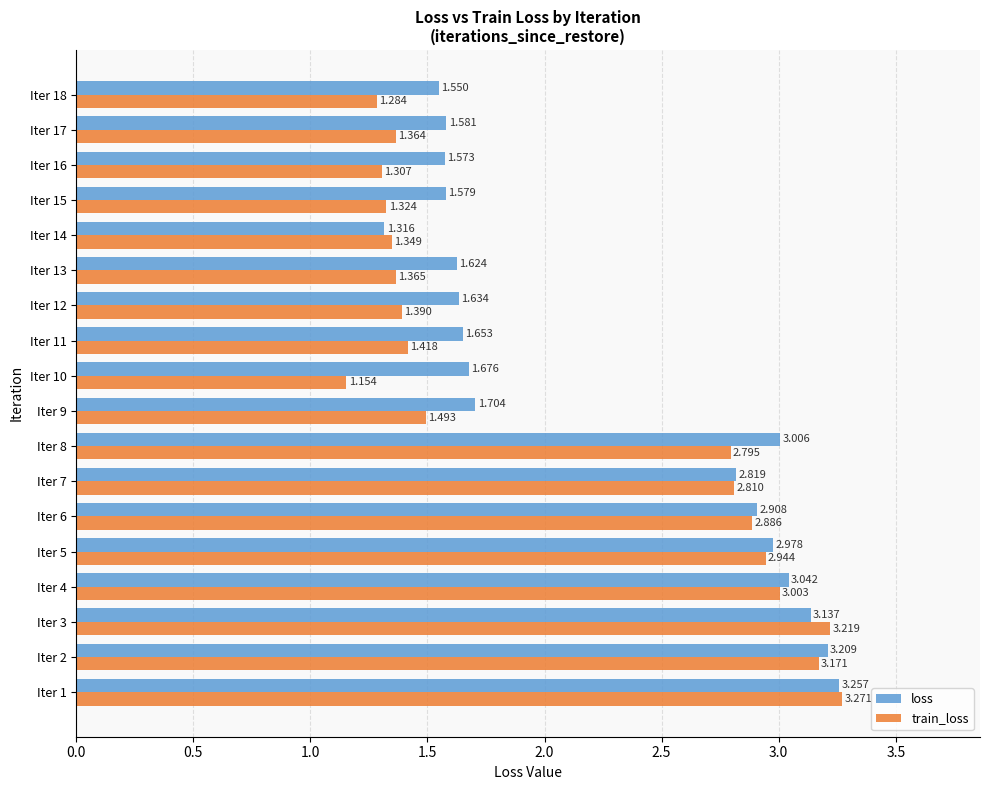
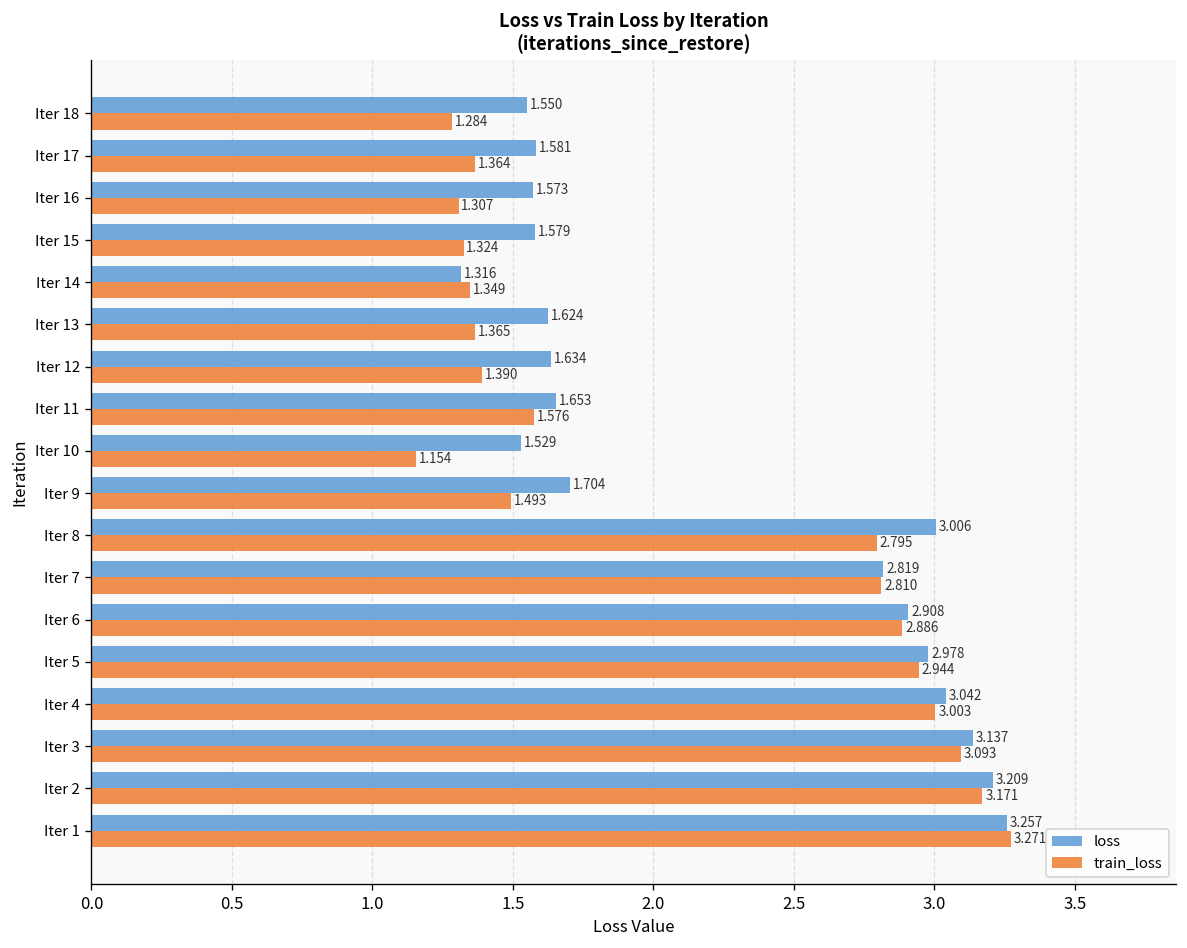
  {
    "loss": {
      "Iter 18": 1.550,
      "Iter 17": 1.581,
      "Iter 16": 1.573,
      "Iter 15": 1.579,
      "Iter 14": 1.316,
      "Iter 13": 1.624,
      "Iter 12": 1.634,
      "Iter 11": 1.653,
-     "Iter 10": 1.676,
+     "Iter 10": 1.529,
      "Iter 9": 1.704,
      "Iter 8": 3.006,
      "Iter 7": 2.819,
      "Iter 6": 2.908,
      "Iter 5": 2.978,
      "Iter 4": 3.042,
      "Iter 3": 3.137,
      "Iter 2": 3.209,
      "Iter 1": 3.257
    },
    "train_loss": {
      "Iter 18": 1.284,
      "Iter 17": 1.364,
      "Iter 16": 1.307,
      "Iter 15": 1.324,
      "Iter 14": 1.349,
      "Iter 13": 1.365,
      "Iter 12": 1.390,
-     "Iter 11": 1.418,
+     "Iter 11": 1.576,
      "Iter 10": 1.154,
      "Iter 9": 1.493,
      "Iter 8": 2.795,
      "Iter 7": 2.810,
      "Iter 6": 2.886,
      "Iter 5": 2.944,
      "Iter 4": 3.003,
-     "Iter 3": 3.219,
+     "Iter 3": 3.093,
      "Iter 2": 3.171
    }
  }
